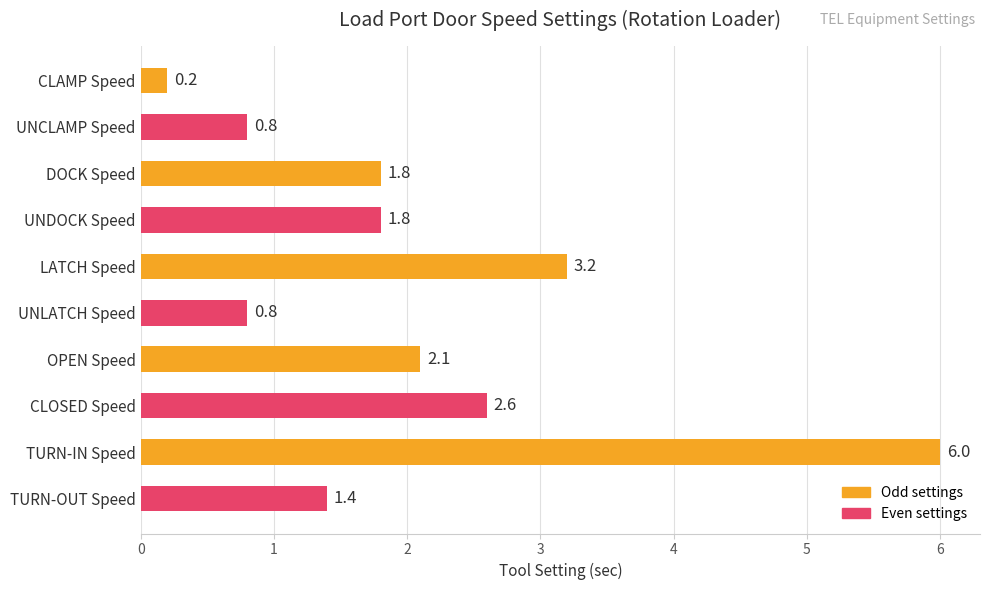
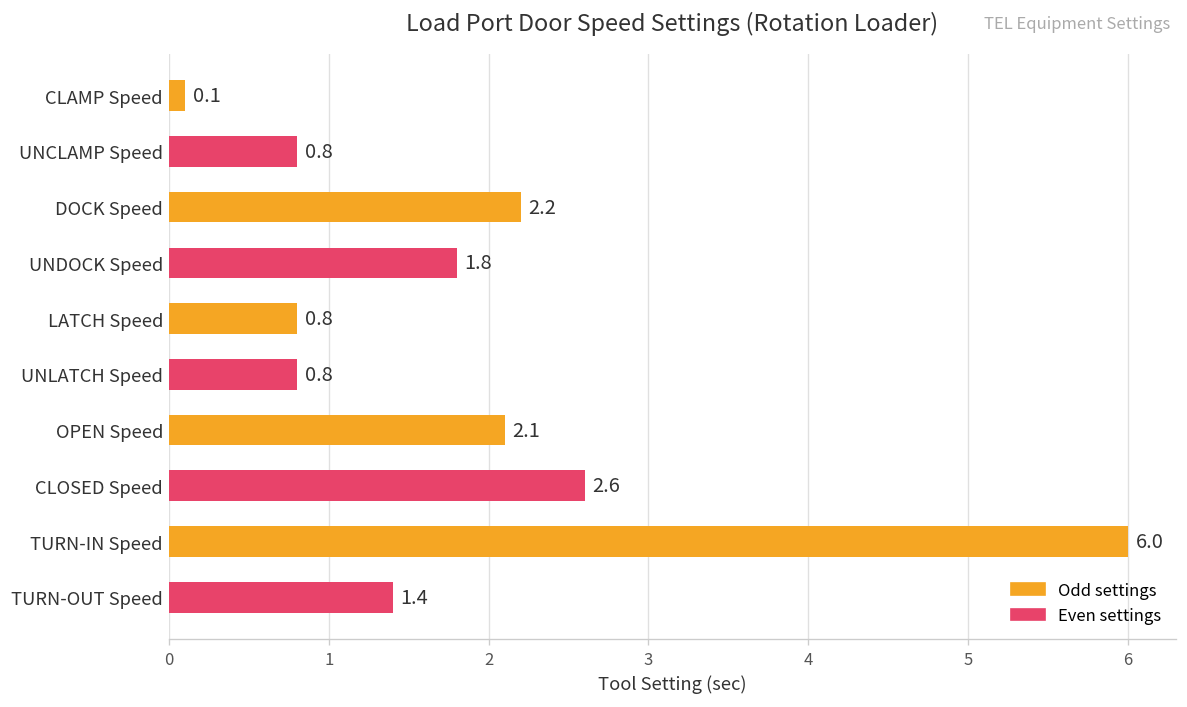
  {
-   "CLAMP Speed": 0.2,
+   "CLAMP Speed": 0.1,
    "UNCLAMP Speed": 0.8,
-   "DOCK Speed": 1.8,
+   "DOCK Speed": 2.2,
    "UNDOCK Speed": 1.8,
-   "LATCH Speed": 3.2,
+   "LATCH Speed": 0.8,
    "UNLATCH Speed": 0.8,
    "OPEN Speed": 2.1,
    "CLOSED Speed": 2.6,
    "TURN-IN Speed": 6.0,
    "TURN-OUT Speed": 1.4
  }
